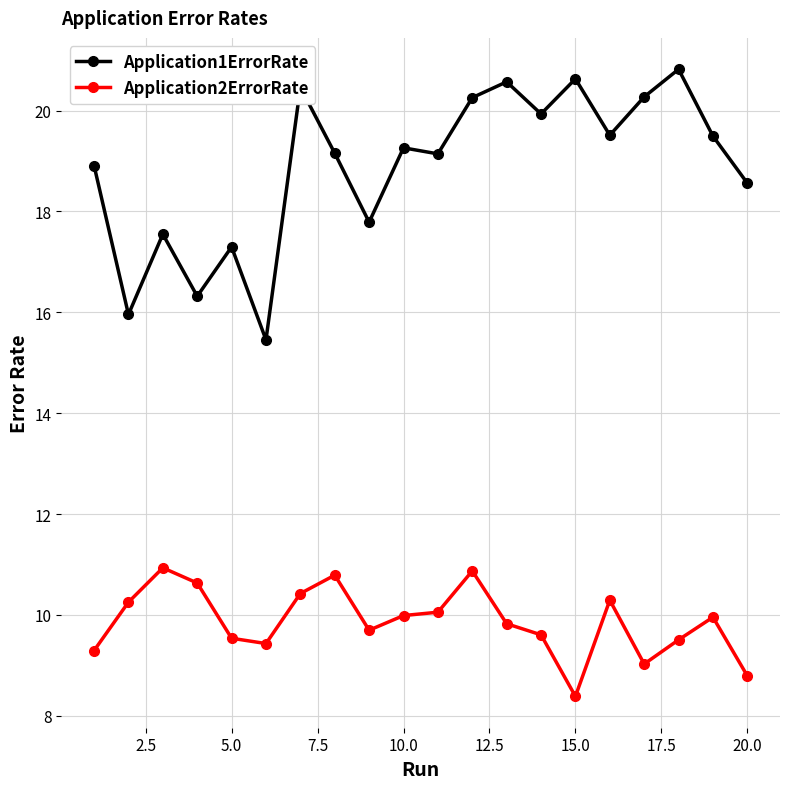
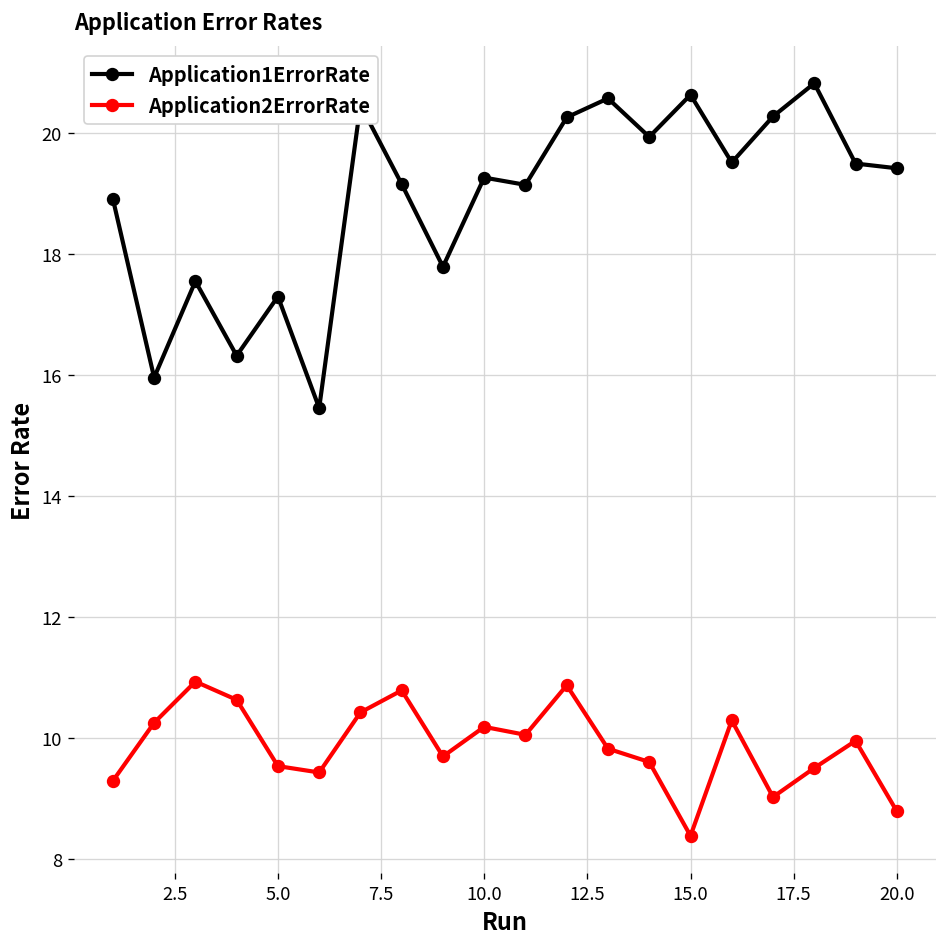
  {
    "Application1ErrorRate": {
      "5.0": 17.3,
      "10.0": 19.3,
      "15.0": 20.6,
-     "20.0": 18.6
+     "20.0": 19.4
    },
    "Application2ErrorRate": {
      "5.0": 9.5,
-     "10.0": 10.0,
+     "10.0": 10.2,
      "15.0": 8.4,
      "20.0": 8.8
    }
  }
